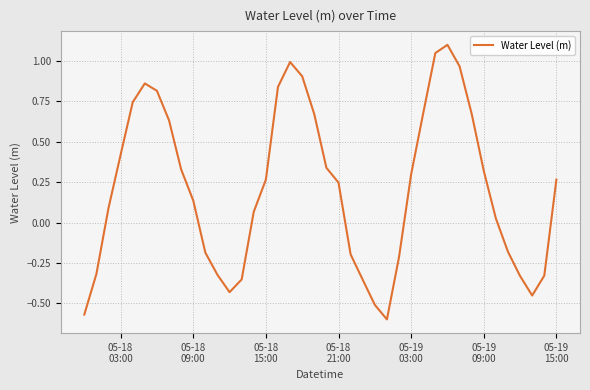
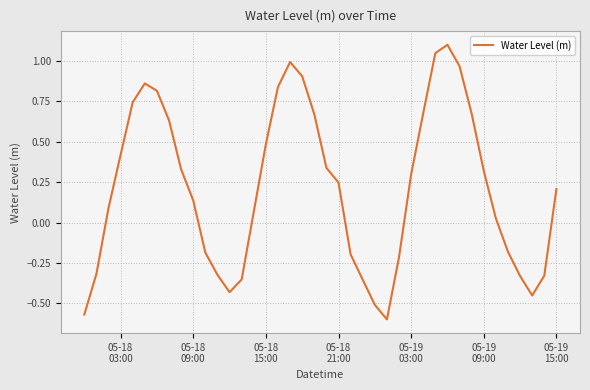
  {
    "05-18 03:00": 0.42,
    "05-18 09:00": 0.14,
-   "05-18 15:00": 0.27,
+   "05-18 15:00": 0.49,
    "05-18 21:00": 0.25,
    "05-19 03:00": 0.30,
    "05-19 09:00": 0.32,
-   "05-19 15:00": 0.27
+   "05-19 15:00": 0.21
  }
